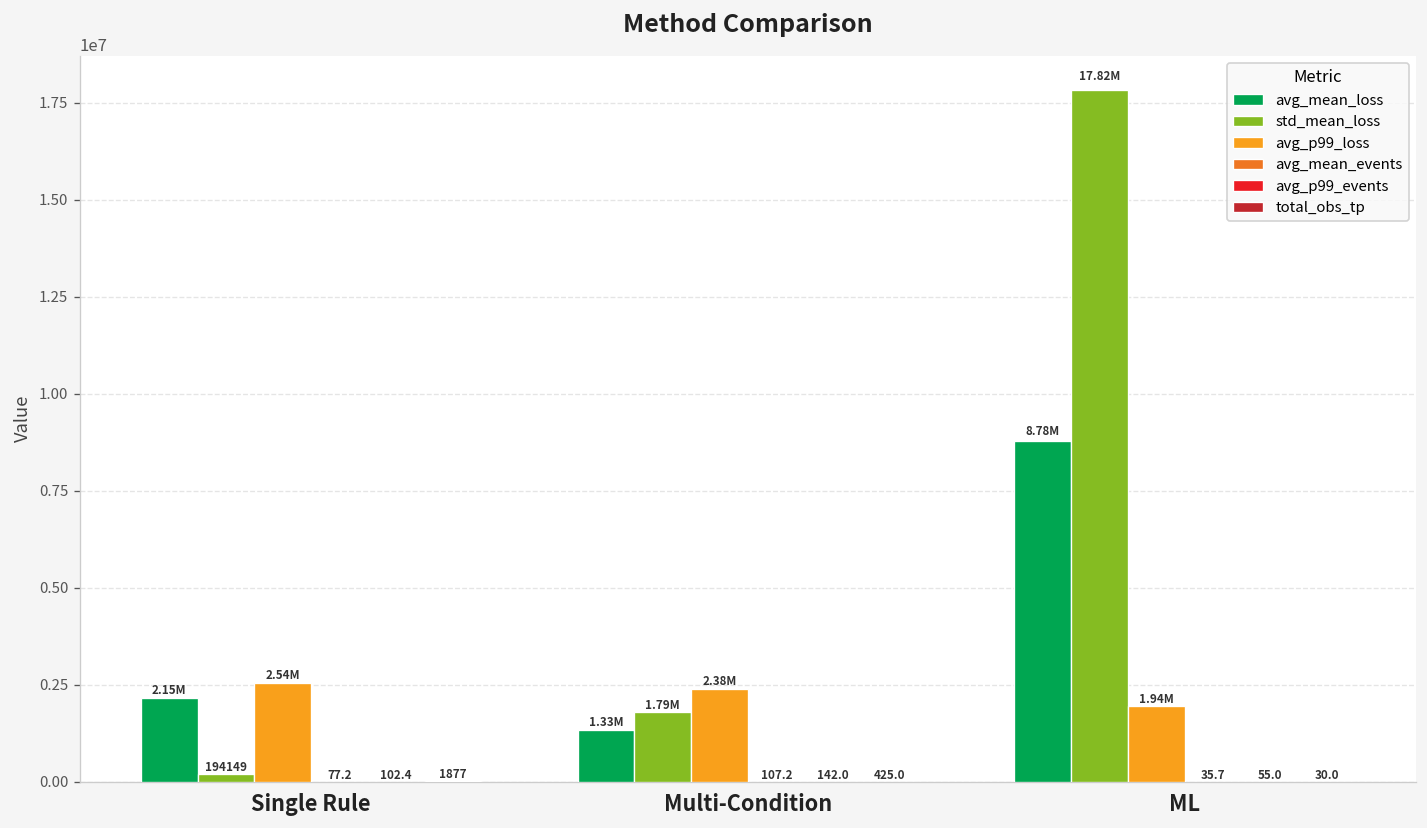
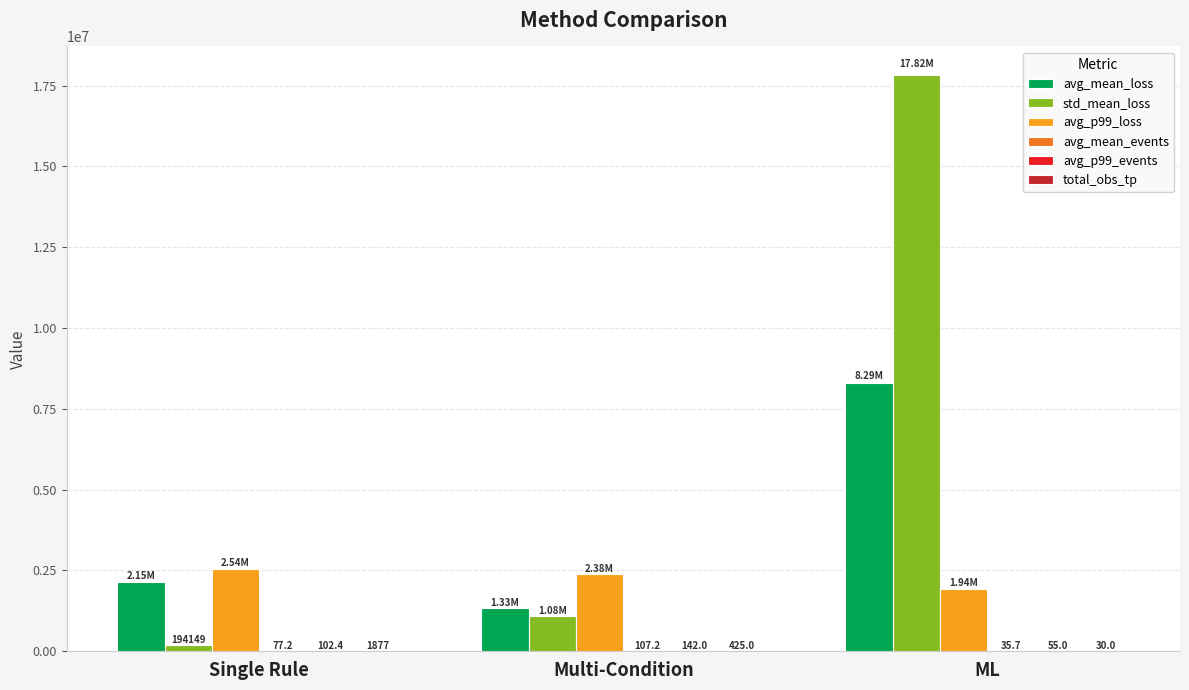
  {
    "avg_mean_loss": {
      "Single Rule": "2.15M",
      "Multi-Condition": "1.33M",
-     "ML": "8.78M"
+     "ML": "8.29M"
    },
    "std_mean_loss": {
      "Single Rule": "194149",
-     "Multi-Condition": "1.79M",
+     "Multi-Condition": "1.08M",
      "ML": "17.82M"
    }
  }
